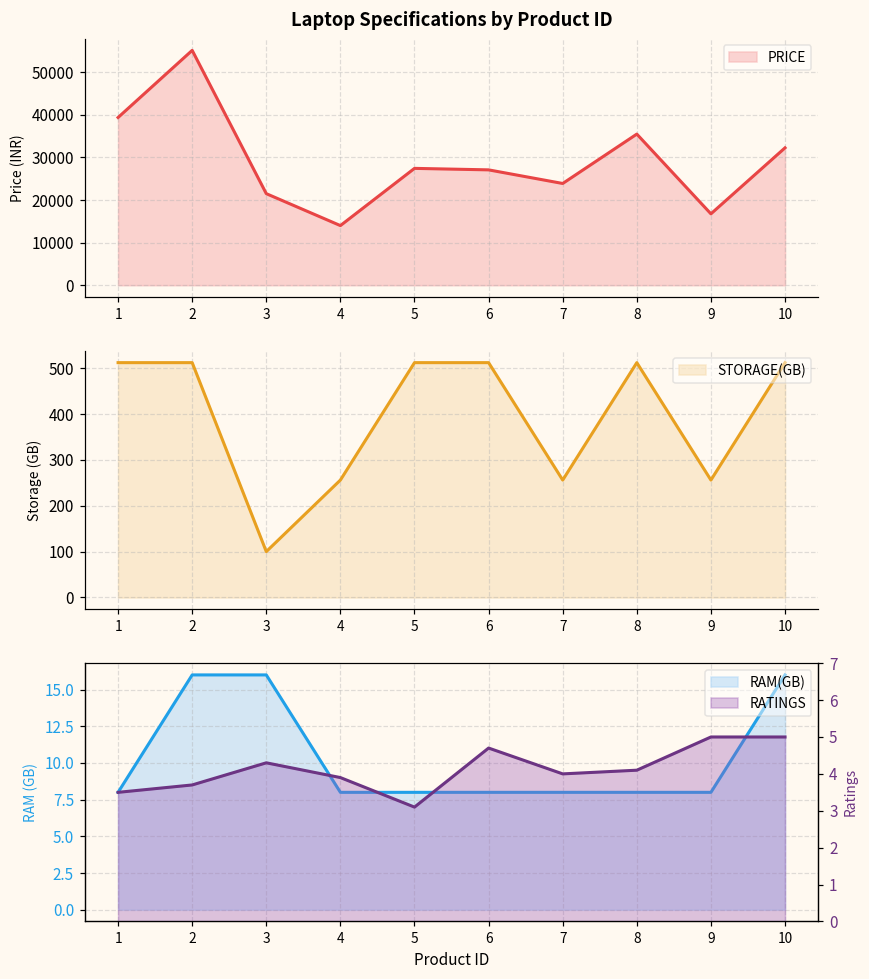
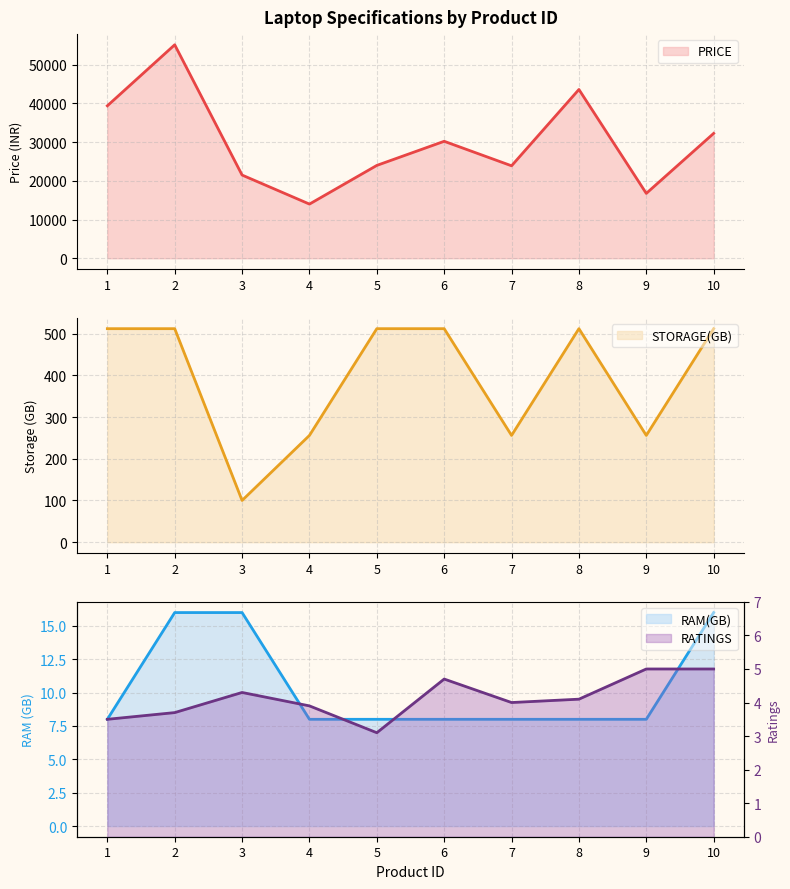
  {
    "Laptop Specifications by Product ID": {
      "1": 39000,
      "2": 55000,
      "3": 21000,
      "4": 14000,
-     "5": 27000,
-     "6": 27000,
+     "5": 24000,
+     "6": 30000,
      "7": 24000,
-     "8": 35000,
+     "8": 44000,
      "9": 17000,
      "10": 32000
    }
  }
